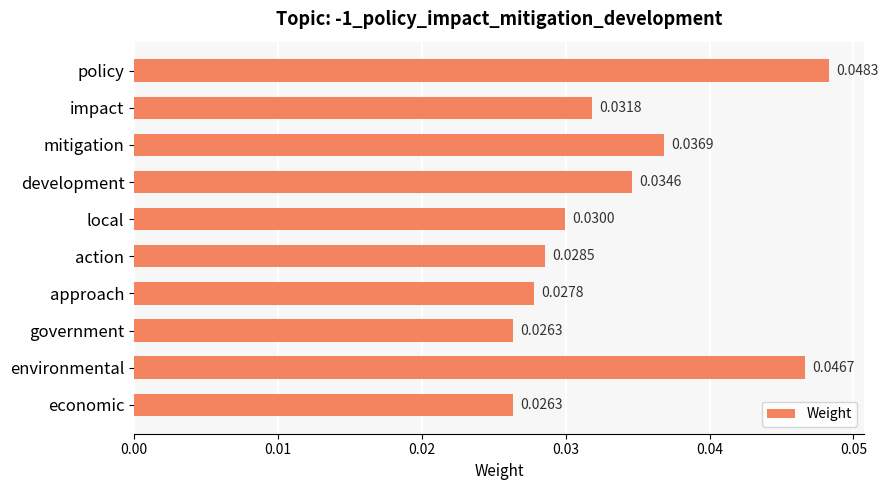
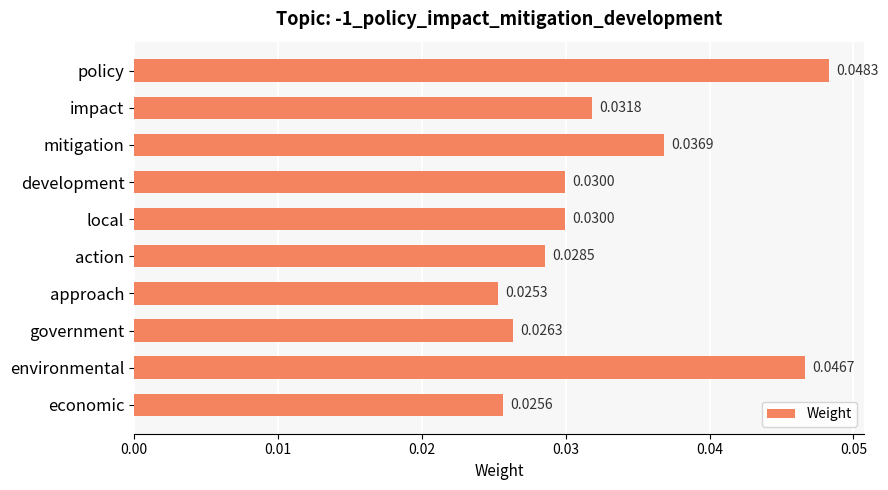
  {
    "policy": 0.0483,
    "impact": 0.0318,
    "mitigation": 0.0369,
-   "development": 0.0346,
+   "development": 0.0300,
    "local": 0.0300,
    "action": 0.0285,
-   "approach": 0.0278,
+   "approach": 0.0253,
    "government": 0.0263,
    "environmental": 0.0467,
-   "economic": 0.0263
+   "economic": 0.0256
  }
